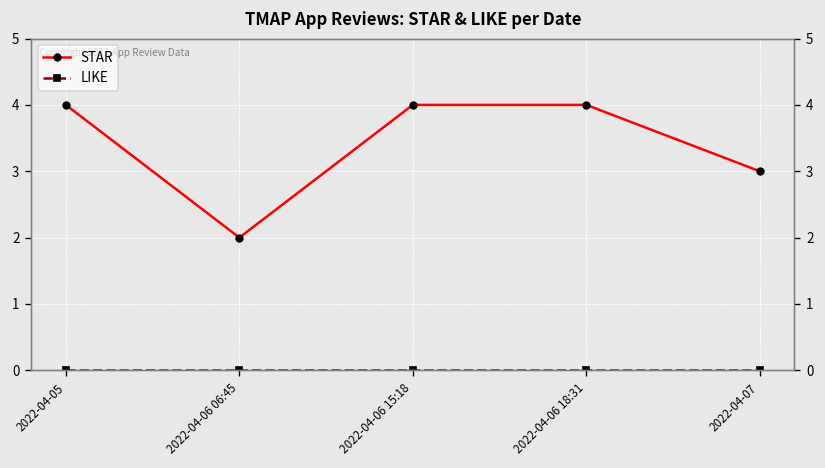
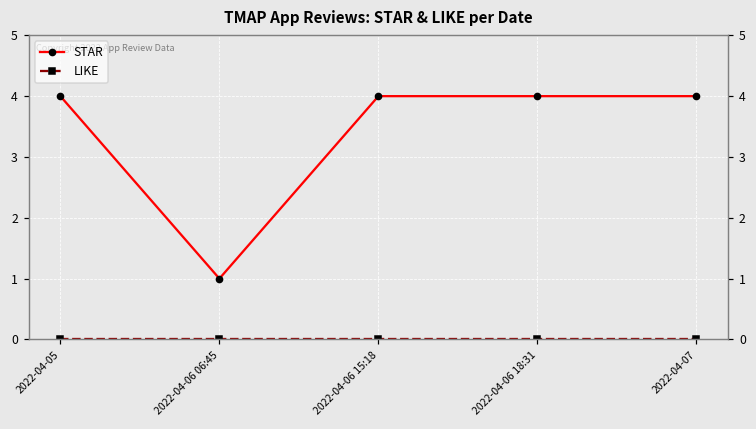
  {
    "STAR": {
      "2022-04-05": 4,
-     "2022-04-06 06:45": 2,
+     "2022-04-06 06:45": 1,
      "2022-04-06 15:18": 4,
      "2022-04-06 18:31": 4,
-     "2022-04-07": 3
+     "2022-04-07": 4
    },
    "LIKE": {
      "2022-04-05": 0,
      "2022-04-06 06:45": 0,
      "2022-04-06 15:18": 0,
      "2022-04-06 18:31": 0,
      "2022-04-07": 0
    }
  }
